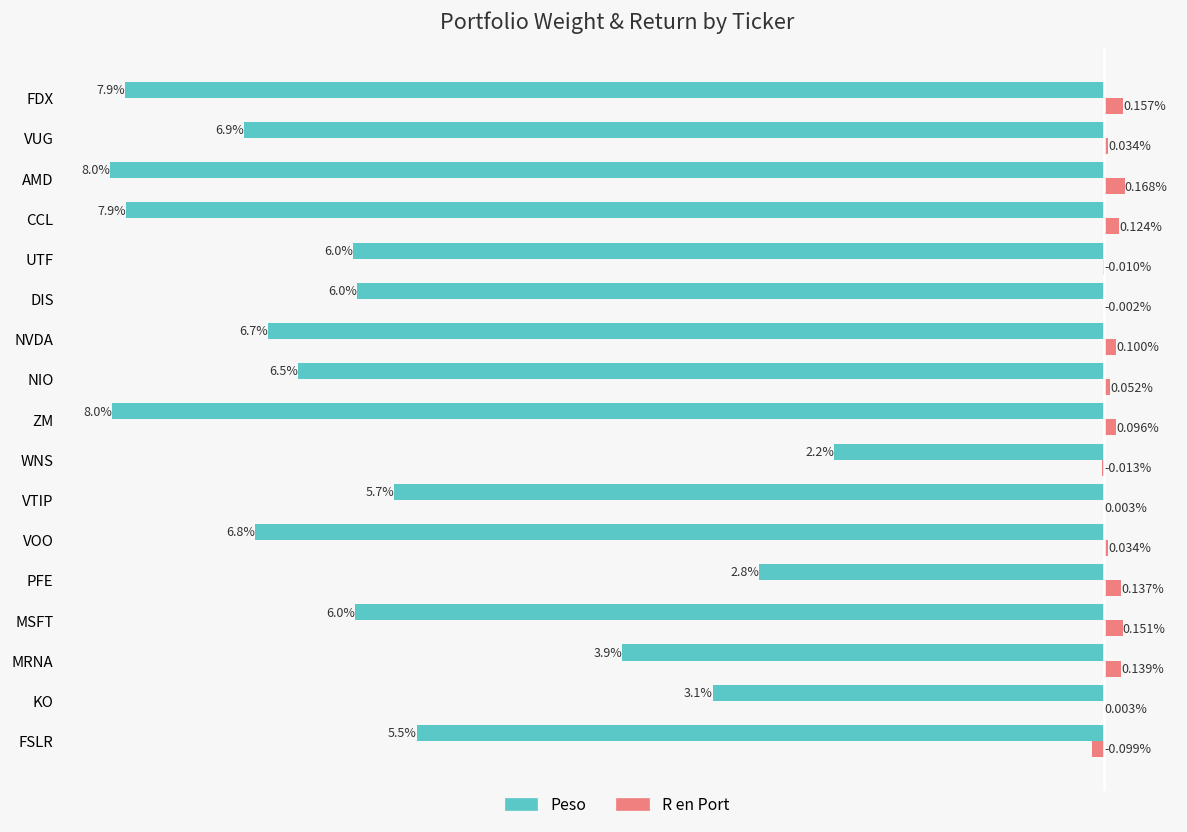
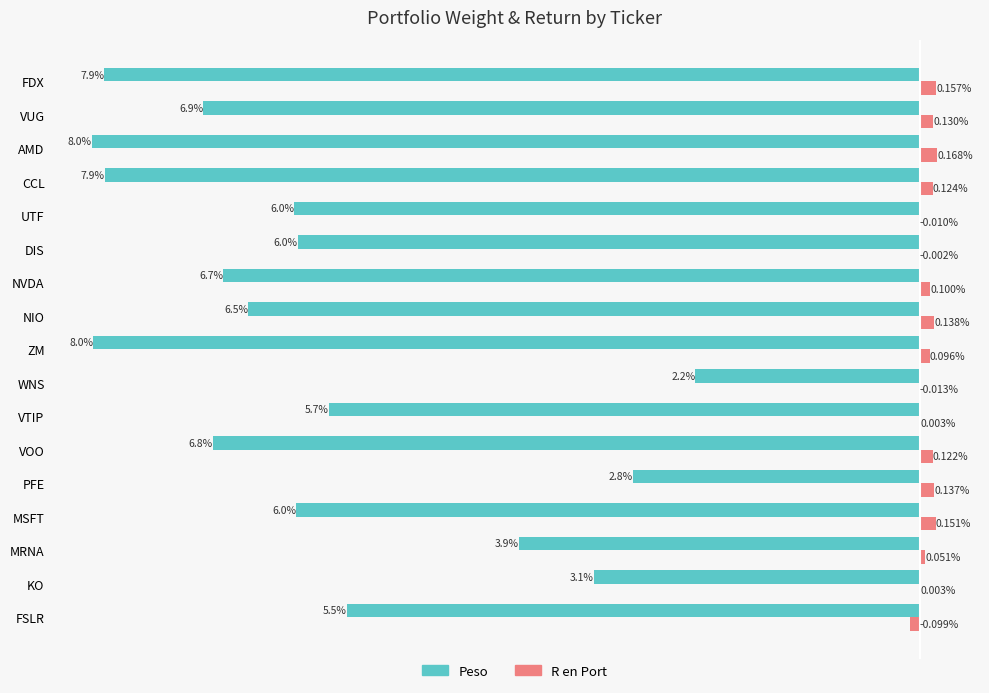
  {
    "R en Port": {
      "FDX": "0.157%",
-     "VUG": "0.034%",
+     "VUG": "0.130%",
      "AMD": "0.168%",
      "CCL": "0.124%",
      "UTF": "-0.010%",
      "DIS": "-0.002%",
      "NVDA": "0.100%",
-     "NIO": "0.052%",
+     "NIO": "0.138%",
      "ZM": "0.096%",
      "WNS": "-0.013%",
      "VTIP": "0.003%",
-     "VOO": "0.034%",
+     "VOO": "0.122%",
      "PFE": "0.137%",
      "MSFT": "0.151%",
-     "MRNA": "0.139%",
+     "MRNA": "0.051%",
      "KO": "0.003%",
      "FSLR": "-0.099%"
    }
  }
